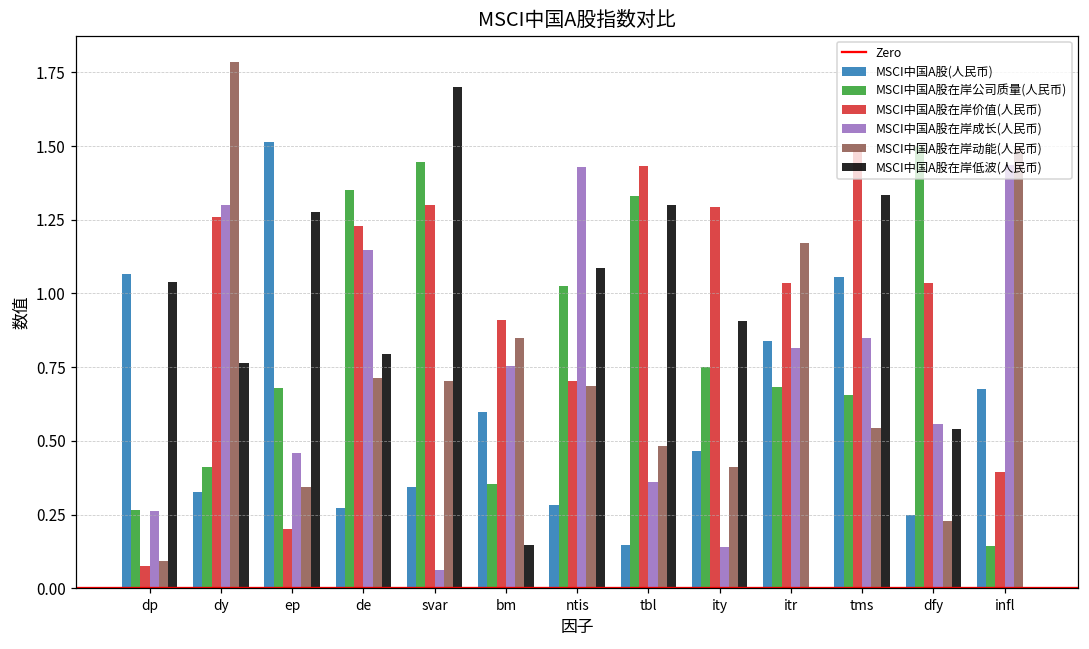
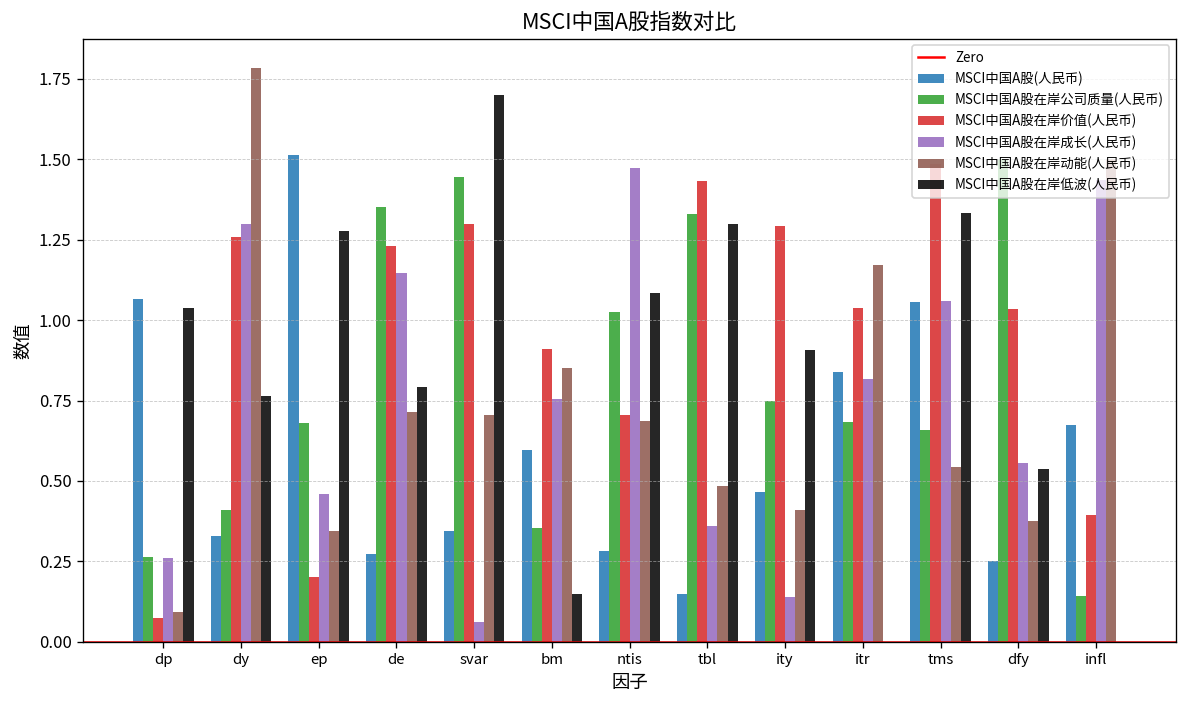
  {
    "MSCI中国A股(人民币)": {
      "dp": 1.07,
      "dy": 0.33,
      "ep": 1.52,
      "de": 0.27,
      "svar": 0.34,
      "bm": 0.60,
      "ntis": 0.28,
      "tbl": 0.15,
      "ity": 0.47,
      "itr": 0.84,
      "tms": 1.06,
      "dfy": 0.25,
      "infl": 0.68
    },
    "MSCI中国A股在岸公司质量(人民币)": {
      "dp": 0.26,
      "dy": 0.41,
      "ep": 0.68,
      "de": 1.35,
      "svar": 1.44,
      "bm": 0.35,
      "ntis": 1.03,
      "tbl": 1.33,
      "ity": 0.75,
      "itr": 0.68,
      "tms": 0.66,
      "infl": 0.14
    },
    "MSCI中国A股在岸价值(人民币)": {
      "dp": 0.07,
      "dy": 1.26,
      "ep": 0.20,
      "de": 1.23,
      "svar": 1.30,
      "bm": 0.91,
      "ntis": 0.70,
      "tbl": 1.43,
      "ity": 1.29,
      "itr": 1.04,
      "dfy": 1.03,
      "infl": 0.40
    },
    "MSCI中国A股在岸成长(人民币)": {
      "dp": 0.26,
      "dy": 1.30,
      "ep": 0.46,
      "de": 1.15,
      "svar": 0.06,
      "bm": 0.76,
-     "ntis": 1.43,
+     "ntis": 1.47,
      "tbl": 0.36,
      "ity": 0.14,
      "itr": 0.82,
-     "tms": 0.85,
+     "tms": 1.06,
      "dfy": 0.56
    },
    "MSCI中国A股在岸动能(人民币)": {
      "dp": 0.09,
      "dy": 1.79,
      "ep": 0.34,
      "de": 0.71,
      "svar": 0.70,
      "bm": 0.85,
      "ntis": 0.69,
      "tbl": 0.48,
      "ity": 0.41,
      "itr": 1.17,
      "tms": 0.54,
-     "dfy": 0.23
+     "dfy": 0.38
    },
    "MSCI中国A股在岸低波(人民币)": {
      "dp": 1.04,
      "dy": 0.76,
      "ep": 1.28,
      "de": 0.79,
      "svar": 1.70,
      "bm": 0.15,
      "ntis": 1.09,
      "tbl": 1.30,
      "ity": 0.91,
      "itr": 0.00,
      "tms": 1.33,
      "dfy": 0.54,
      "infl": 0.00
    }
  }
